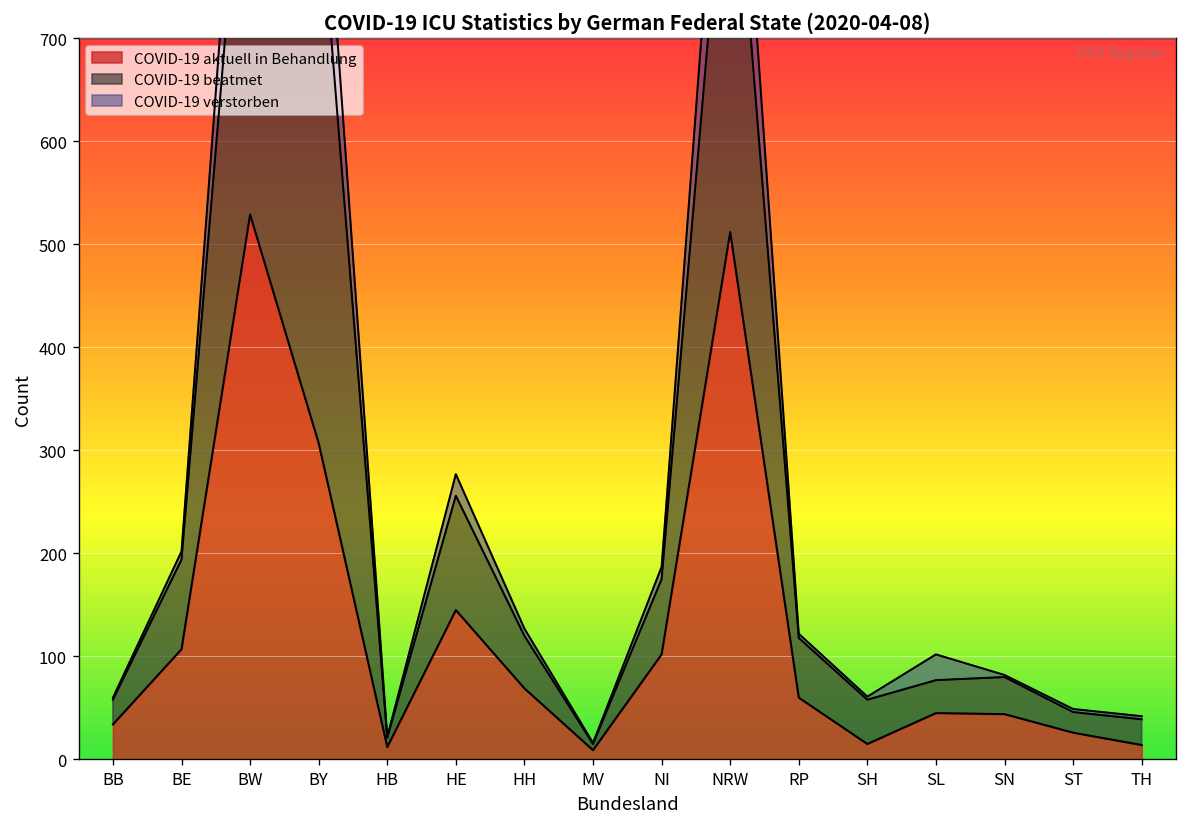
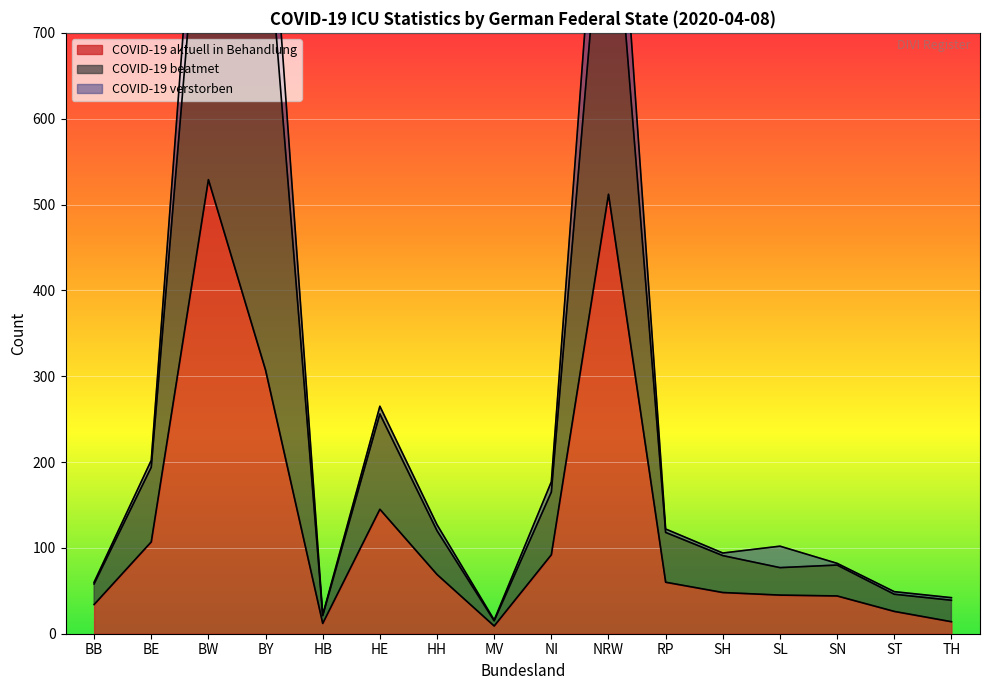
  {
    "COVID-19 aktuell in Behandlung": {
      "BB": 30,
      "BE": 110,
      "BW": 530,
      "BY": 310,
      "HB": 10,
      "HE": 150,
      "HH": 70,
      "MV": 10,
-     "NI": 100,
+     "NI": 90,
      "NRW": 510,
      "RP": 60,
-     "SH": 20,
+     "SH": 50,
      "SL": 50,
      "SN": 40,
      "ST": 30,
      "TH": 10
    },
    "COVID-19 beatmet": {
      "BE": 90,
      "HE": 110,
      "HH": 50,
      "NI": 70,
      "RP": 60,
      "SL": 30
    },
    "COVID-19 verstorben": {
      "BE": 10,
-     "HE": 20,
+     "HE": 10,
      "HH": 10,
      "NI": 10,
      "RP": 0,
      "SL": 30
    }
  }
